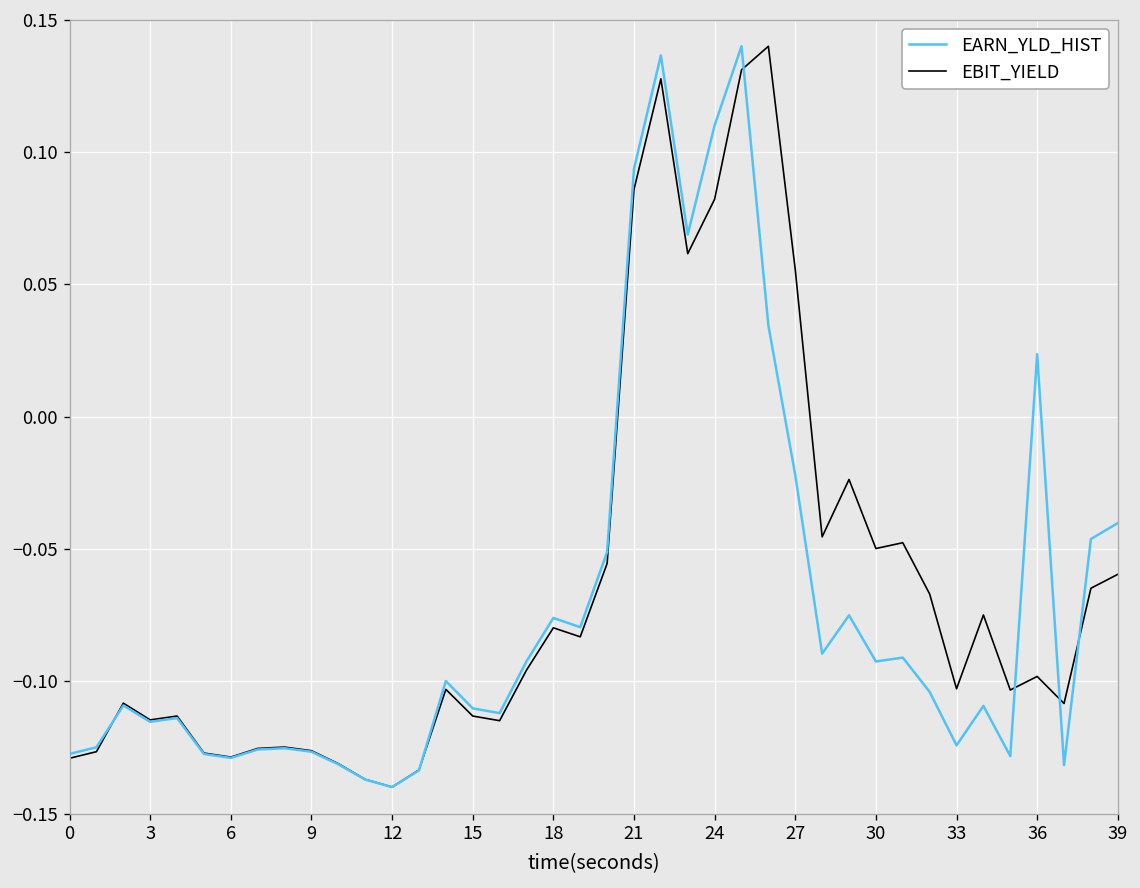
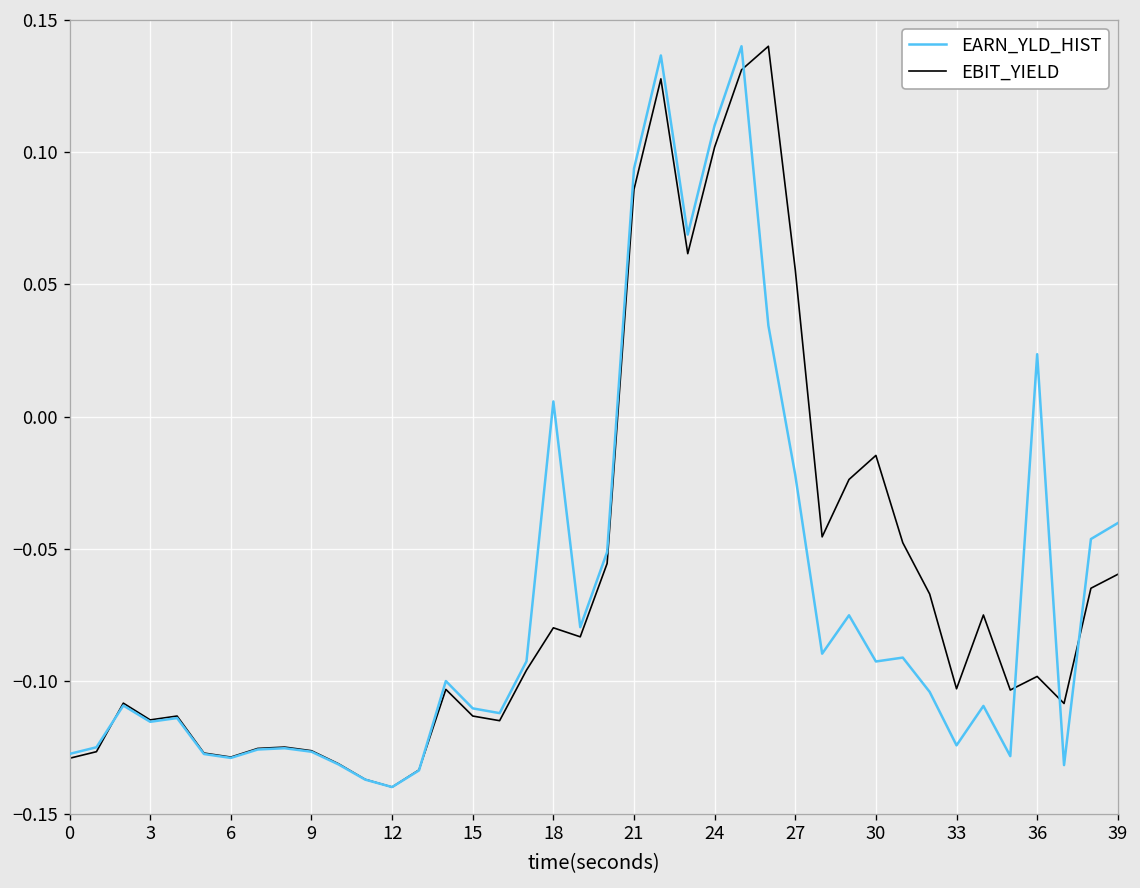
  {
    "EARN_YLD_HIST": {
      "0": -0.127,
      "15": -0.110,
-     "18": -0.076,
+     "18": 0.006,
      "21": 0.094,
      "24": 0.110,
      "27": -0.022,
      "30": -0.093,
      "33": -0.124,
      "36": 0.024,
      "39": -0.040
    },
    "EBIT_YIELD": {
      "0": -0.129,
      "15": -0.113,
      "18": -0.080,
      "21": 0.086,
-     "24": 0.082,
+     "24": 0.102,
      "27": 0.056,
-     "30": -0.050,
+     "30": -0.015,
      "33": -0.103,
      "36": -0.098,
      "39": -0.060
    }
  }
